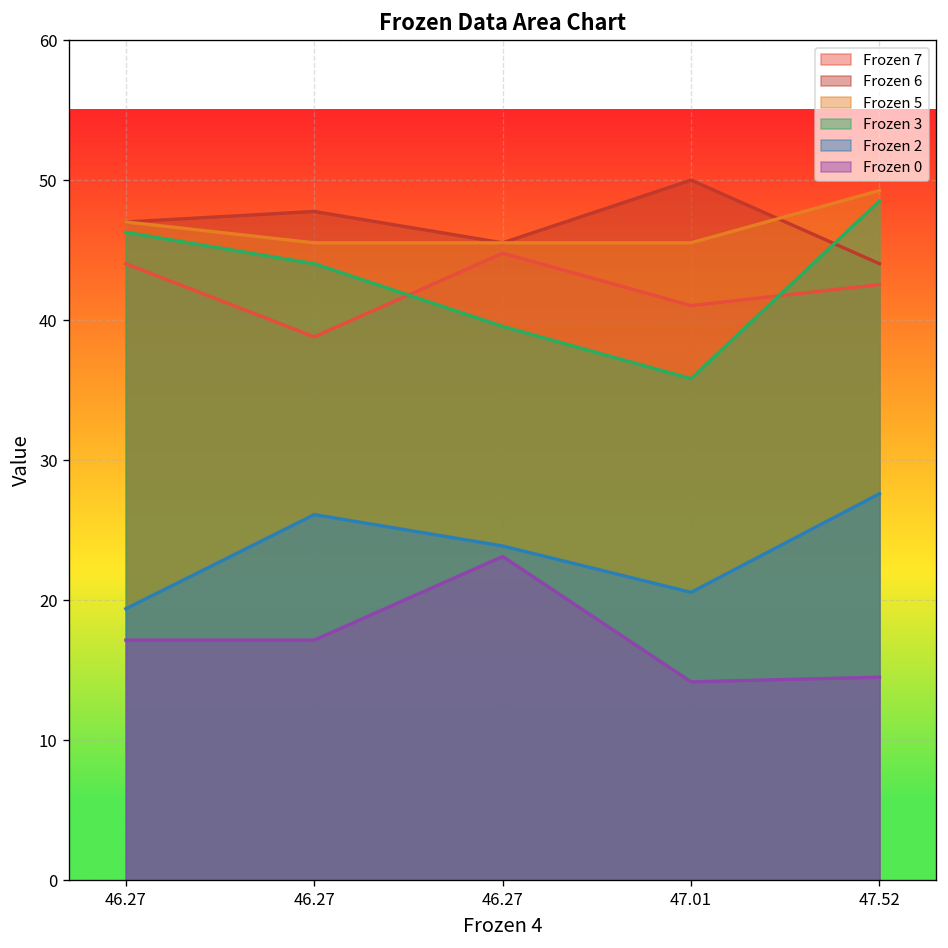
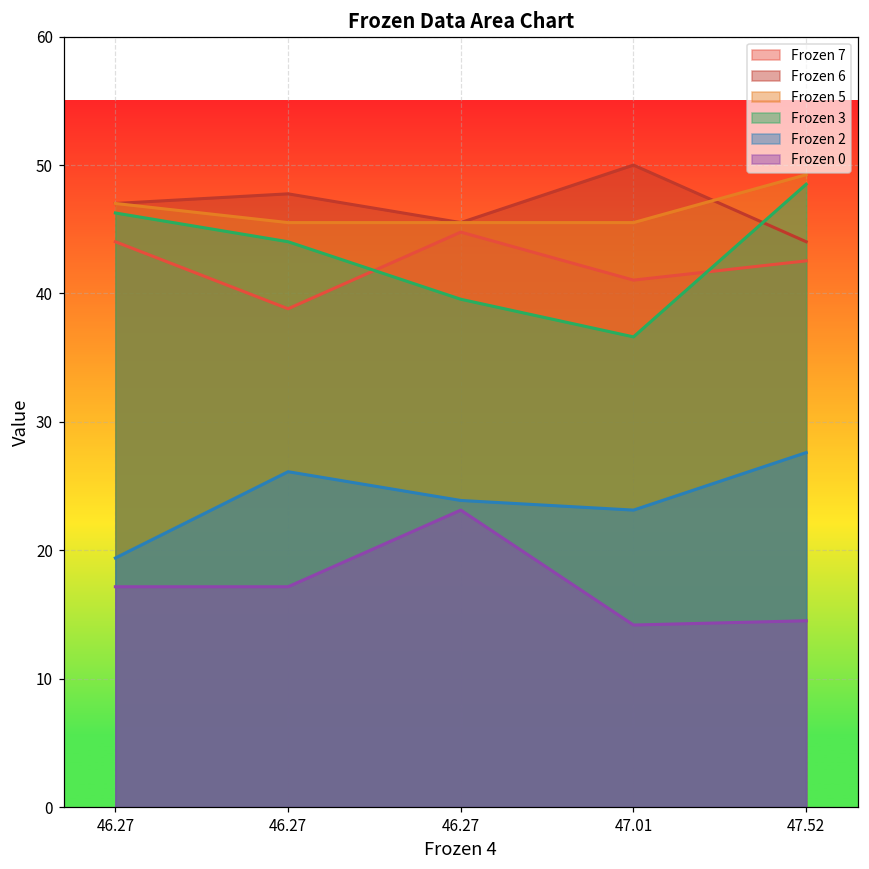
  {
    "Frozen 3": {
-     "47.01": 35.8,
+     "47.01": 36.6,
      "47.52": 48.5
    },
    "Frozen 2": {
-     "47.01": 20.6,
+     "47.01": 23.1,
      "47.52": 27.6
    },
    "Frozen 0": {
      "47.01": 14.2,
      "47.52": 14.5
    }
  }
